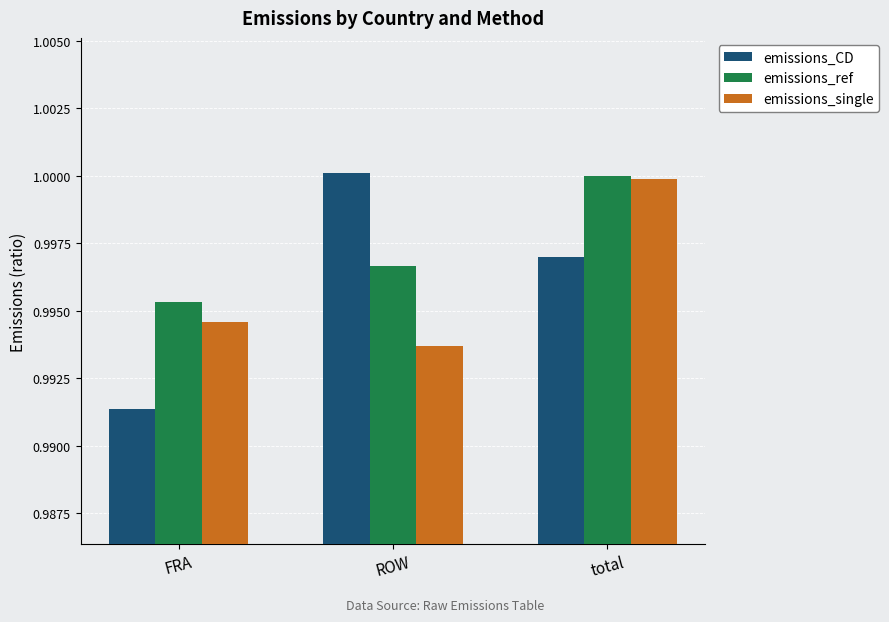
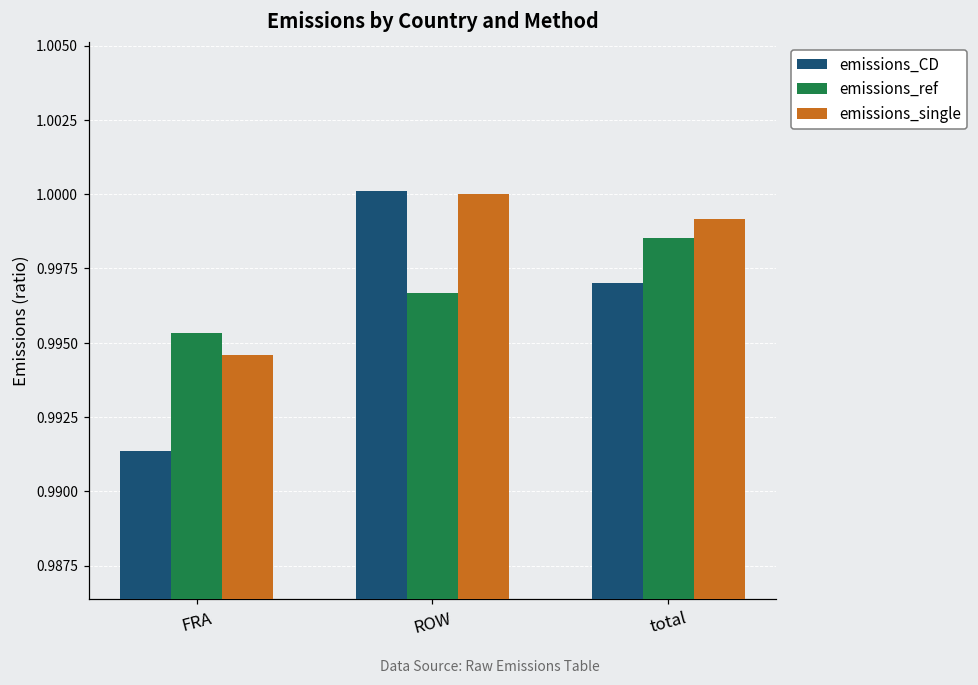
  {
    "emissions_CD": {
      "FRA": 0.9914,
      "ROW": 1.0001,
      "total": 0.9970
    },
    "emissions_ref": {
      "FRA": 0.9953,
      "ROW": 0.9967,
-     "total": 1.0000
+     "total": 0.9985
    },
    "emissions_single": {
      "FRA": 0.9946,
-     "ROW": 0.9937,
-     "total": 0.9999
+     "ROW": 1.0000,
+     "total": 0.9992
    }
  }
